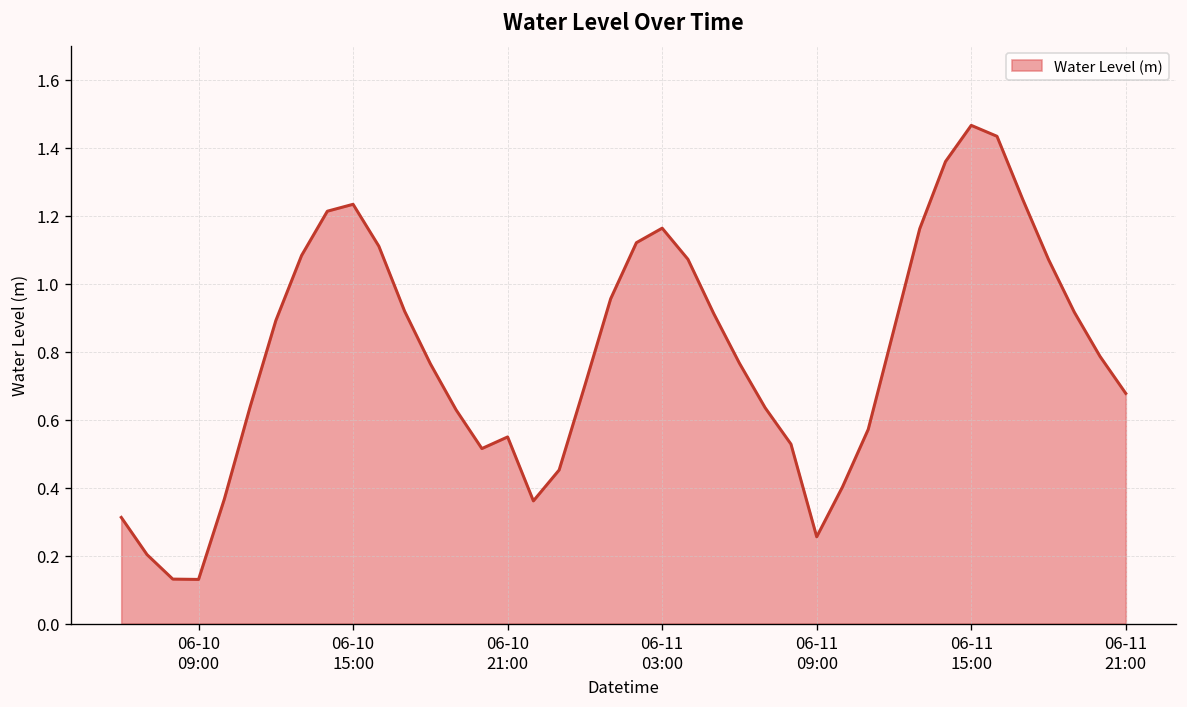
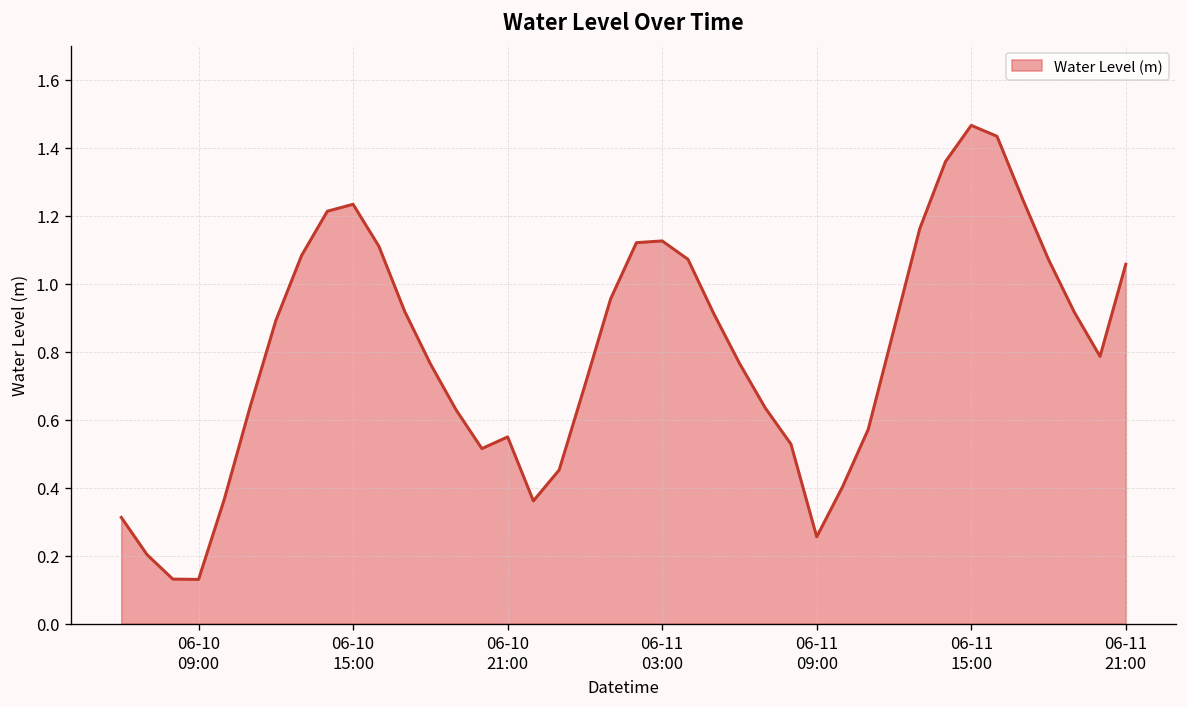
  {
    "06-10 09:00": 0.13,
    "06-10 15:00": 1.23,
    "06-10 21:00": 0.55,
-   "06-11 03:00": 1.16,
+   "06-11 03:00": 1.13,
    "06-11 09:00": 0.26,
    "06-11 15:00": 1.47,
-   "06-11 21:00": 0.68
+   "06-11 21:00": 1.06
  }
